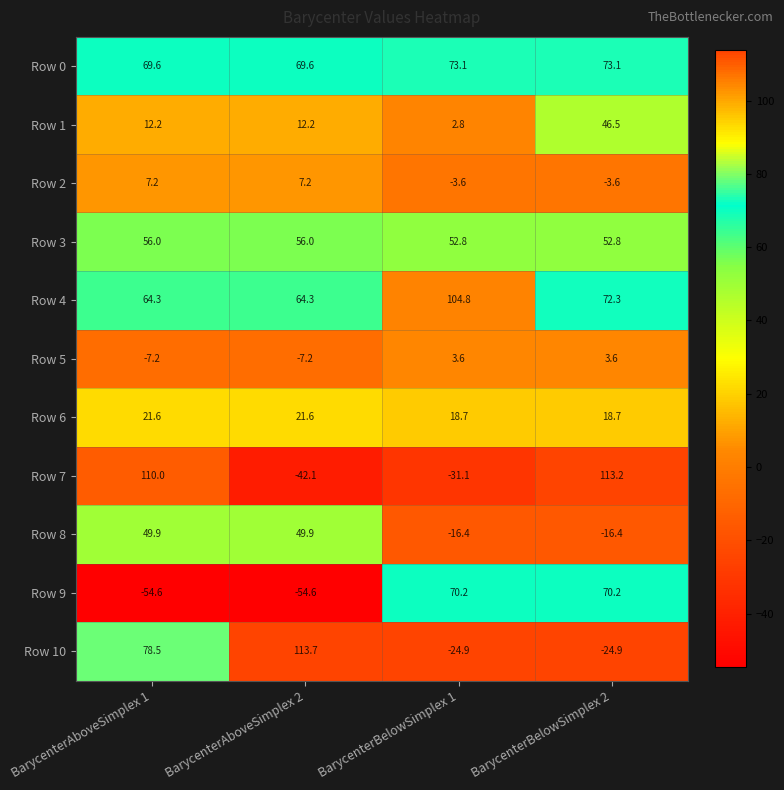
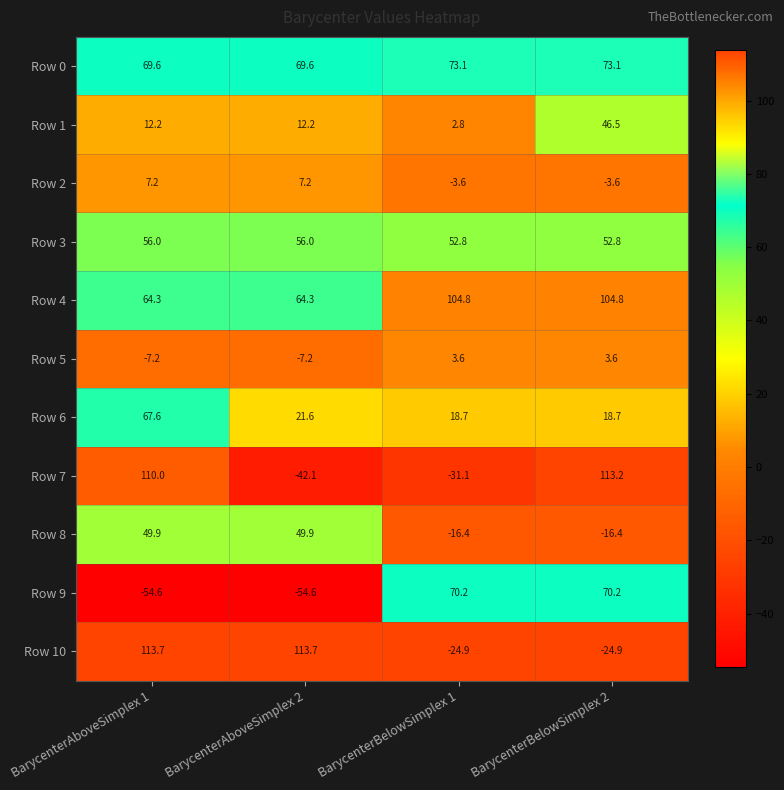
  {
    "Row 0": {
      "BarycenterAboveSimplex 1": 69.6,
      "BarycenterAboveSimplex 2": 69.6,
      "BarycenterBelowSimplex 1": 73.1,
      "BarycenterBelowSimplex 2": 73.1
    },
    "Row 1": {
      "BarycenterAboveSimplex 1": 12.2,
      "BarycenterAboveSimplex 2": 12.2,
      "BarycenterBelowSimplex 1": 2.8,
      "BarycenterBelowSimplex 2": 46.5
    },
    "Row 2": {
      "BarycenterAboveSimplex 1": 7.2,
      "BarycenterAboveSimplex 2": 7.2,
      "BarycenterBelowSimplex 1": -3.6,
      "BarycenterBelowSimplex 2": -3.6
    },
    "Row 3": {
      "BarycenterAboveSimplex 1": 56.0,
      "BarycenterAboveSimplex 2": 56.0,
      "BarycenterBelowSimplex 1": 52.8,
      "BarycenterBelowSimplex 2": 52.8
    },
    "Row 4": {
      "BarycenterAboveSimplex 1": 64.3,
      "BarycenterAboveSimplex 2": 64.3,
      "BarycenterBelowSimplex 1": 104.8,
-     "BarycenterBelowSimplex 2": 72.3
+     "BarycenterBelowSimplex 2": 104.8
    },
    "Row 5": {
      "BarycenterAboveSimplex 1": -7.2,
      "BarycenterAboveSimplex 2": -7.2,
      "BarycenterBelowSimplex 1": 3.6,
      "BarycenterBelowSimplex 2": 3.6
    },
    "Row 6": {
-     "BarycenterAboveSimplex 1": 21.6,
+     "BarycenterAboveSimplex 1": 67.6,
      "BarycenterAboveSimplex 2": 21.6,
      "BarycenterBelowSimplex 1": 18.7,
      "BarycenterBelowSimplex 2": 18.7
    },
    "Row 7": {
      "BarycenterAboveSimplex 1": 110.0,
      "BarycenterAboveSimplex 2": -42.1,
      "BarycenterBelowSimplex 1": -31.1,
      "BarycenterBelowSimplex 2": 113.2
    },
    "Row 8": {
      "BarycenterAboveSimplex 1": 49.9,
      "BarycenterAboveSimplex 2": 49.9,
      "BarycenterBelowSimplex 1": -16.4,
      "BarycenterBelowSimplex 2": -16.4
    },
    "Row 9": {
      "BarycenterAboveSimplex 1": -54.6,
      "BarycenterAboveSimplex 2": -54.6,
      "BarycenterBelowSimplex 1": 70.2,
      "BarycenterBelowSimplex 2": 70.2
    },
    "Row 10": {
-     "BarycenterAboveSimplex 1": 78.5,
+     "BarycenterAboveSimplex 1": 113.7,
      "BarycenterAboveSimplex 2": 113.7,
      "BarycenterBelowSimplex 1": -24.9,
      "BarycenterBelowSimplex 2": -24.9
    }
  }
